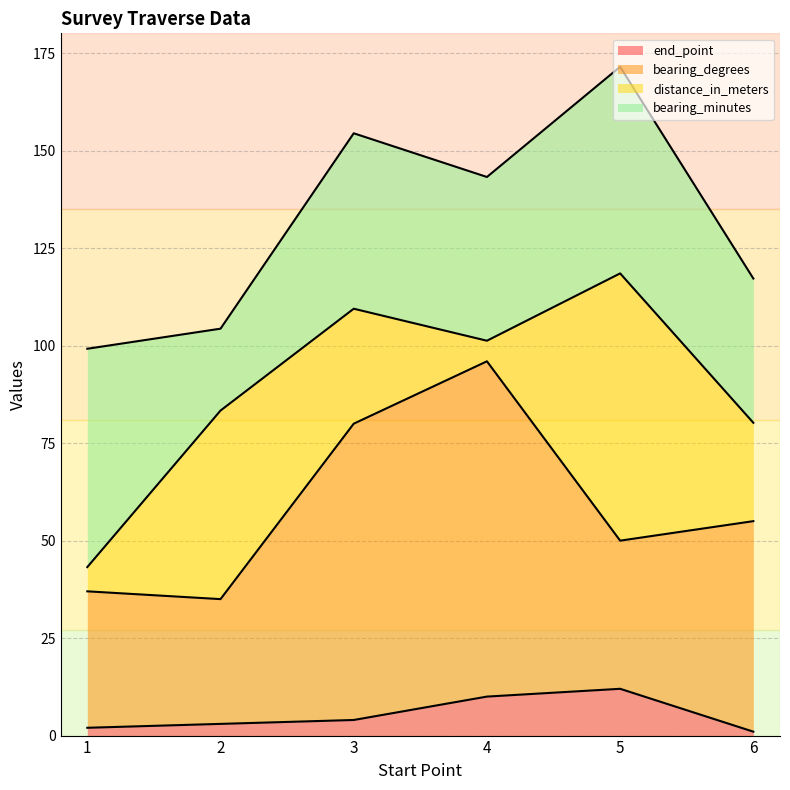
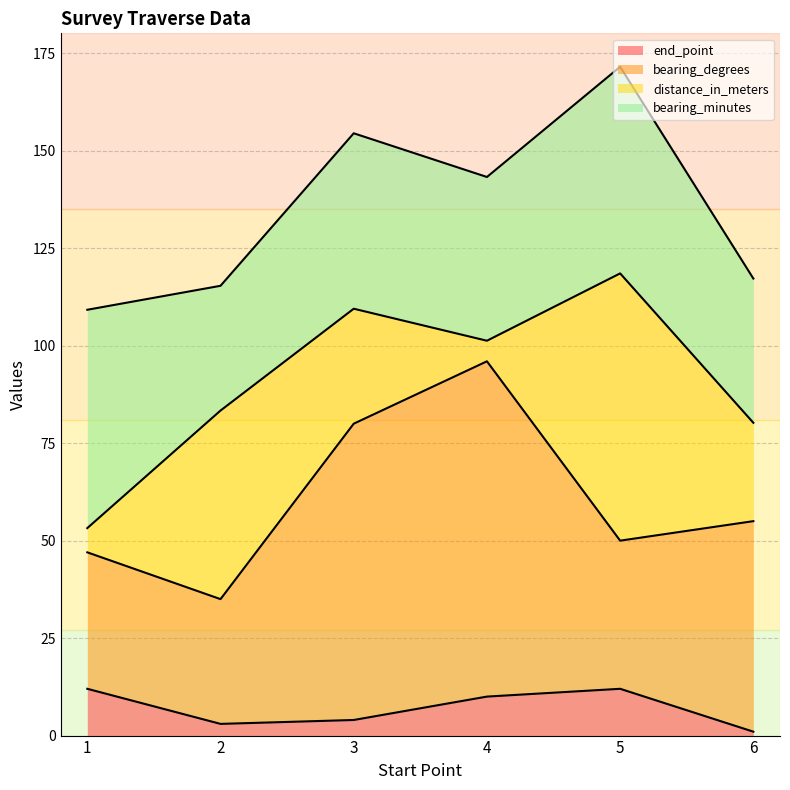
  {
    "end_point": {
-     "1": 2,
+     "1": 12,
      "2": 3,
      "3": 4,
      "4": 10,
      "5": 12,
      "6": 1
    },
    "bearing_minutes": {
      "1": 56,
-     "2": 21,
+     "2": 32,
      "3": 45,
      "4": 42,
      "6": 37
    }
  }
